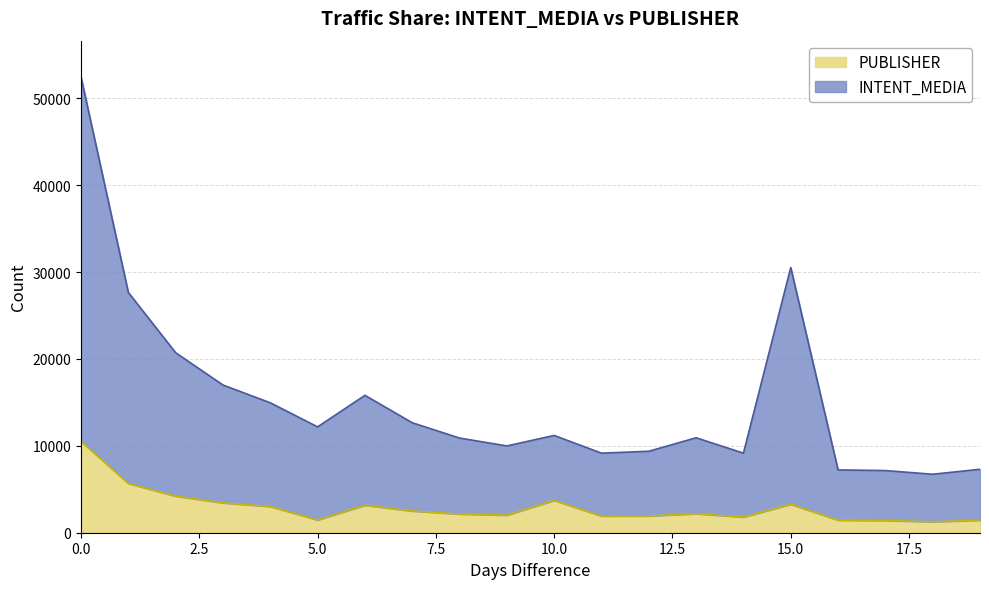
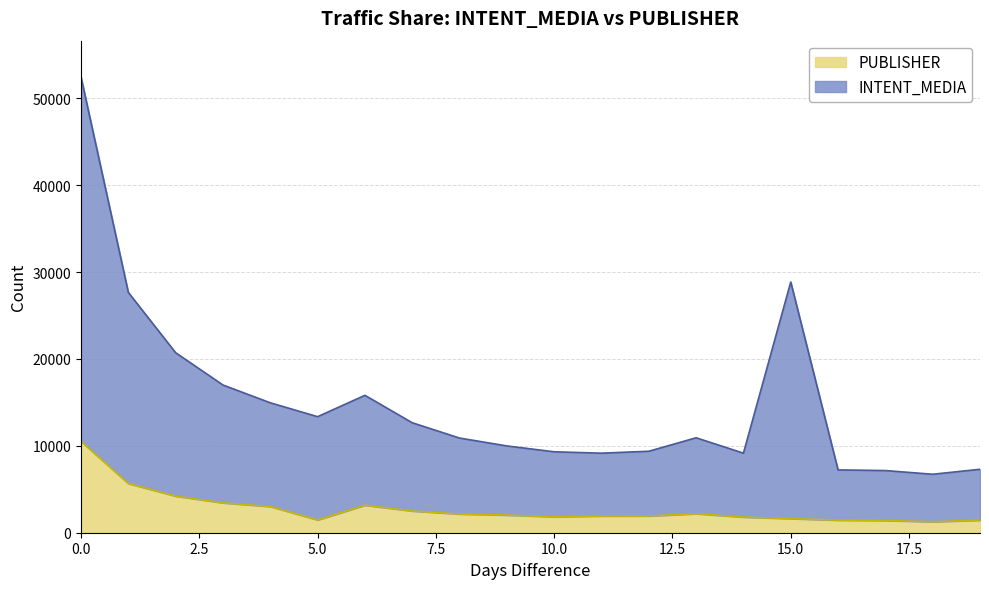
  {
    "PUBLISHER": {
      "0.0": 11000,
      "5.0": 1000,
-     "10.0": 4000,
-     "15.0": 3000
+     "10.0": 2000,
+     "15.0": 2000
    },
    "INTENT_MEDIA": {
      "0.0": 42000,
-     "5.0": 11000,
+     "5.0": 12000,
      "10.0": 7000,
      "15.0": 27000
    }
  }
